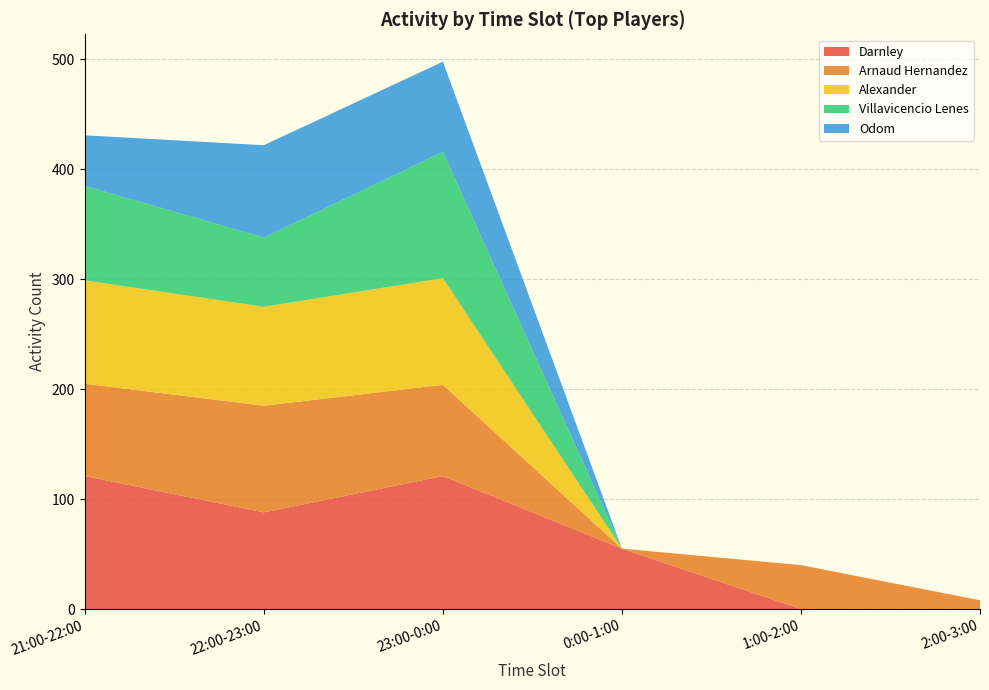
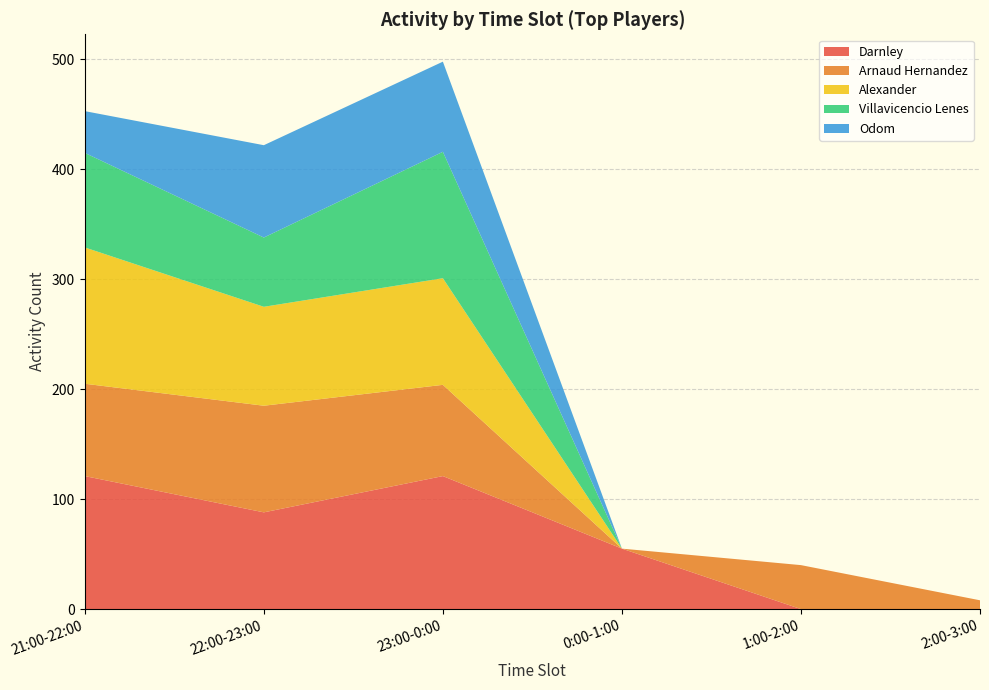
  {
    "Alexander": {
-     "21:00-22:00": 94,
+     "21:00-22:00": 124,
      "22:00-23:00": 90,
      "23:00-0:00": 97
    },
    "Villavicencio Lenes": {
      "21:00-22:00": 86,
      "22:00-23:00": 63,
      "23:00-0:00": 115
    },
    "Odom": {
-     "21:00-22:00": 46,
+     "21:00-22:00": 38,
      "22:00-23:00": 84,
      "23:00-0:00": 82
    }
  }
